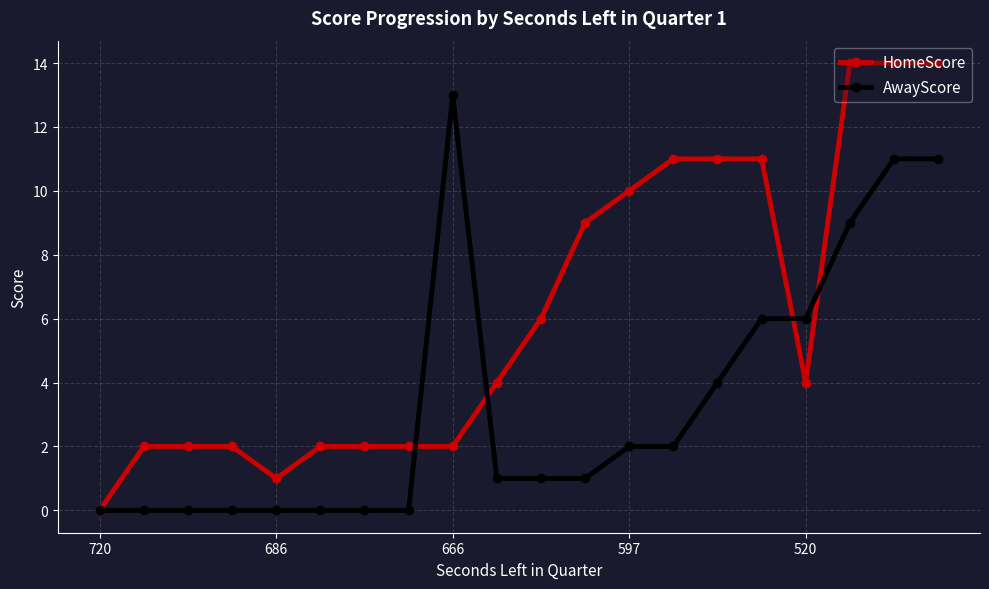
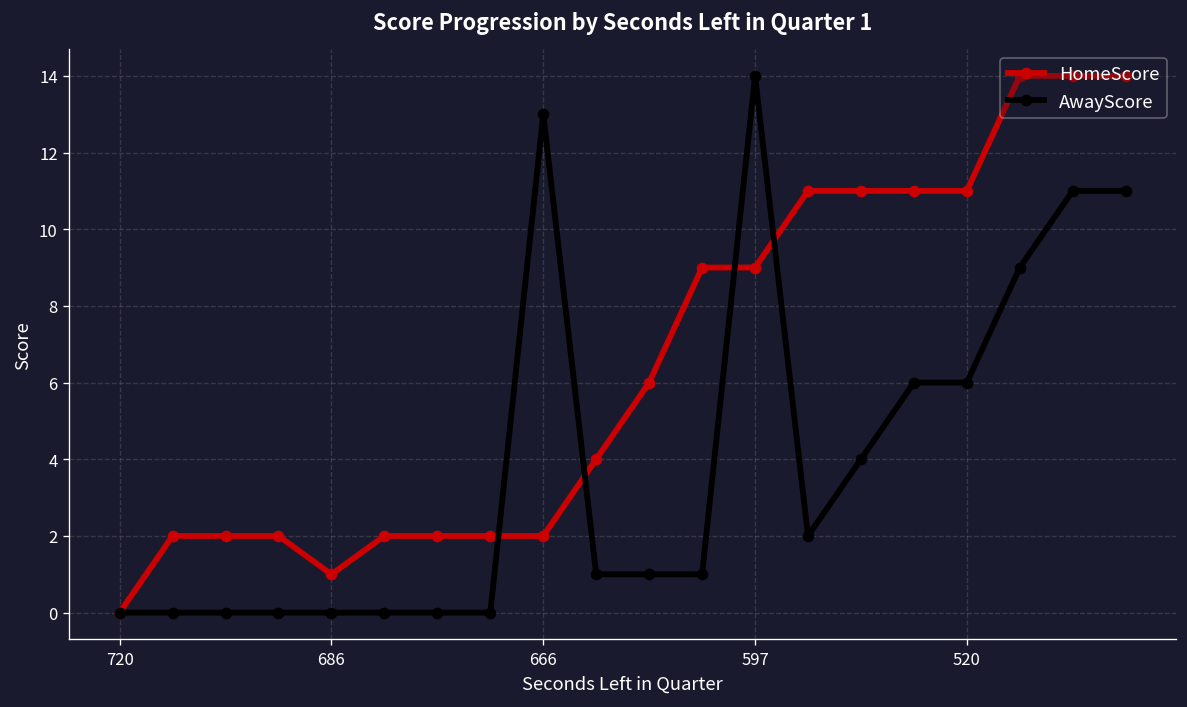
  {
    "HomeScore": {
      "686": 1,
      "666": 2,
-     "597": 10,
-     "520": 4
+     "597": 9,
+     "520": 11
    },
    "AwayScore": {
      "686": 0,
      "666": 13,
-     "597": 2,
+     "597": 14,
      "520": 6
    }
  }
